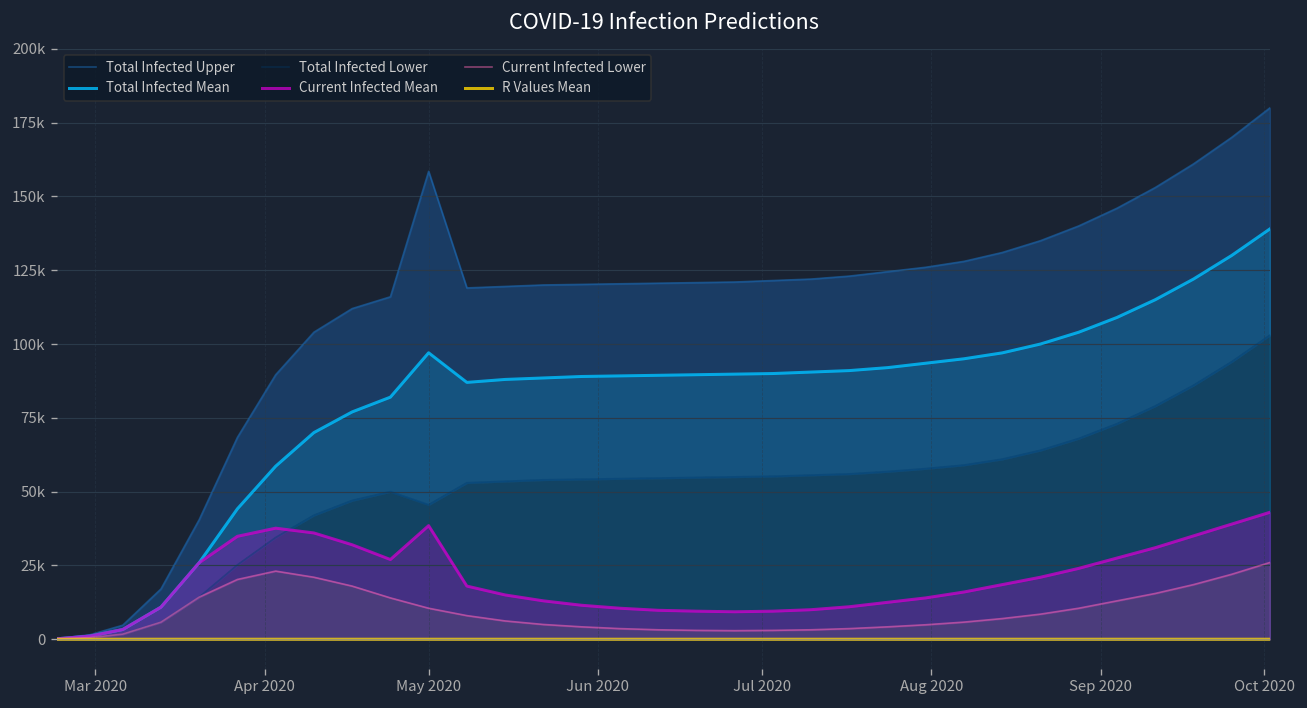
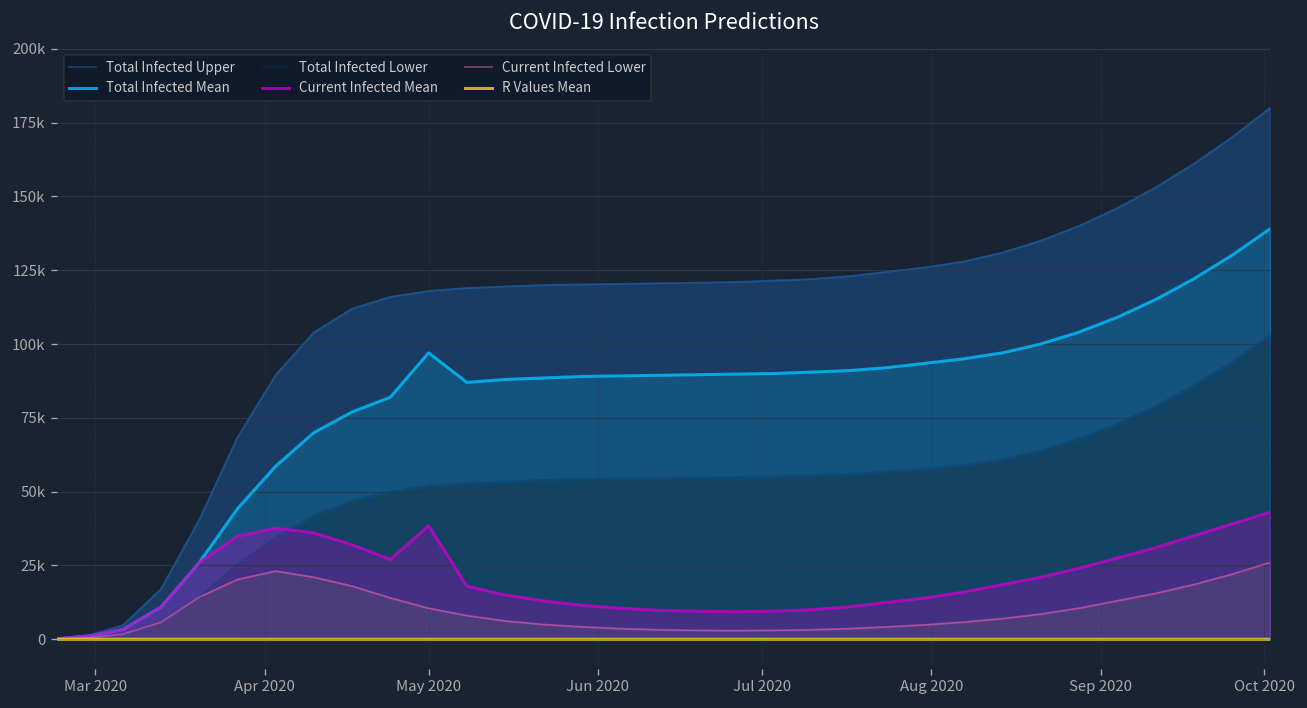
  {
    "Total Infected Upper": {
-     "May 2020": 158000
+     "May 2020": 118000
    },
    "Total Infected Mean": {
      "May 2020": 97000
    },
    "Total Infected Lower": {
-     "May 2020": 46000
+     "May 2020": 52000
    },
    "Current Infected Mean": {
      "May 2020": 38000
    },
    "Current Infected Lower": {
      "May 2020": 11000
    },
    "R Values Mean": {
      "May 2020": 0
    }
  }
